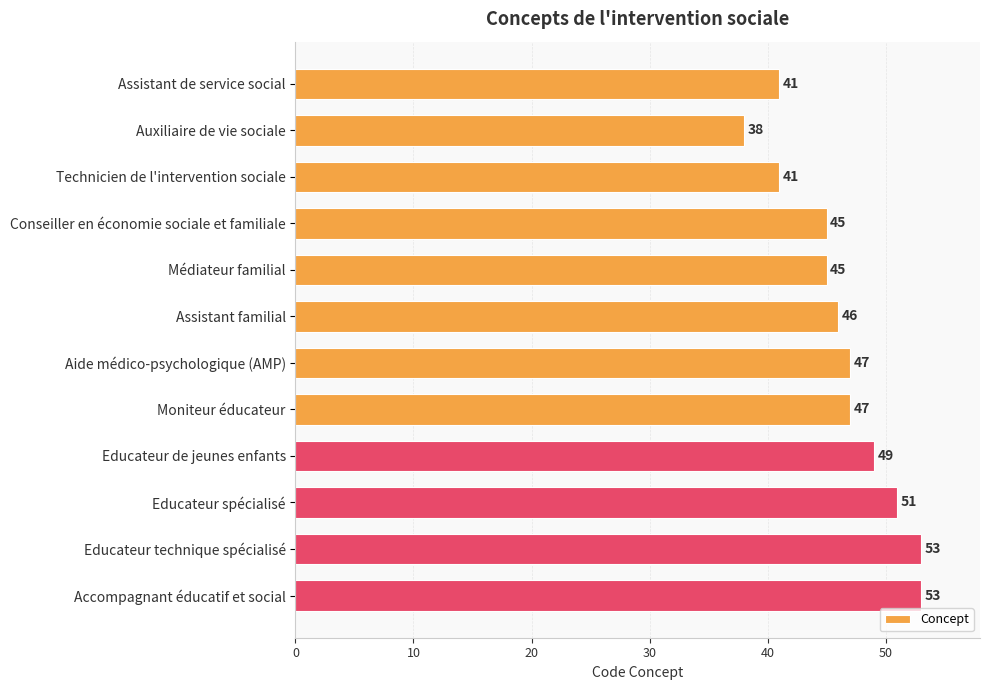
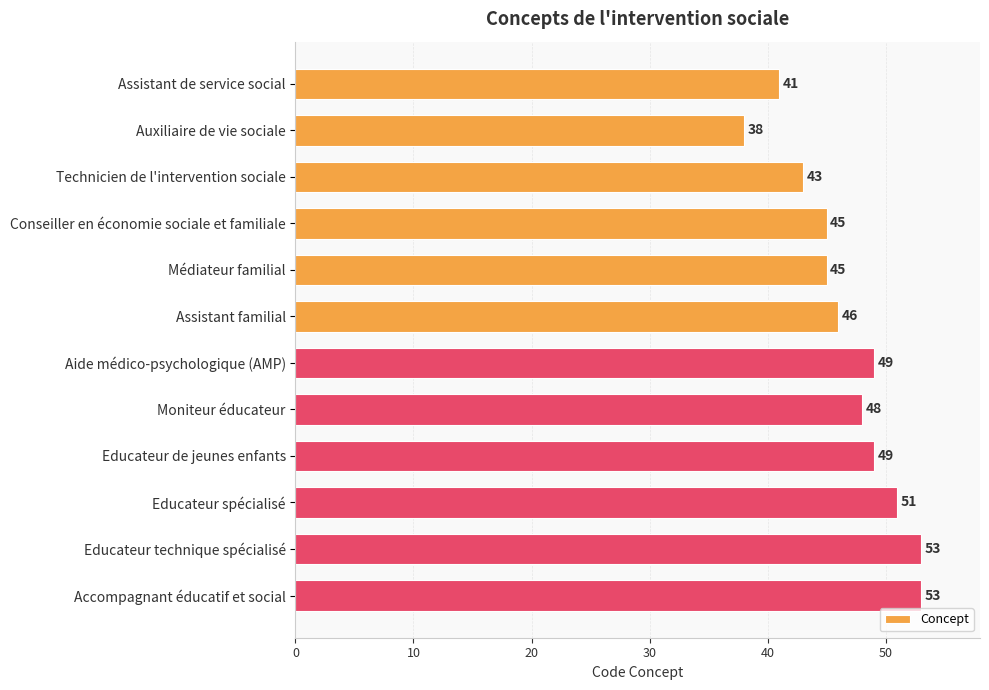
  {
    "Assistant de service social": 41,
    "Auxiliaire de vie sociale": 38,
-   "Technicien de l'intervention sociale": 41,
+   "Technicien de l'intervention sociale": 43,
    "Conseiller en économie sociale et familiale": 45,
    "Médiateur familial": 45,
    "Assistant familial": 46,
-   "Aide médico-psychologique (AMP)": 47,
-   "Moniteur éducateur": 47,
+   "Aide médico-psychologique (AMP)": 49,
+   "Moniteur éducateur": 48,
    "Educateur de jeunes enfants": 49,
    "Educateur spécialisé": 51,
    "Educateur technique spécialisé": 53,
    "Accompagnant éducatif et social": 53
  }
